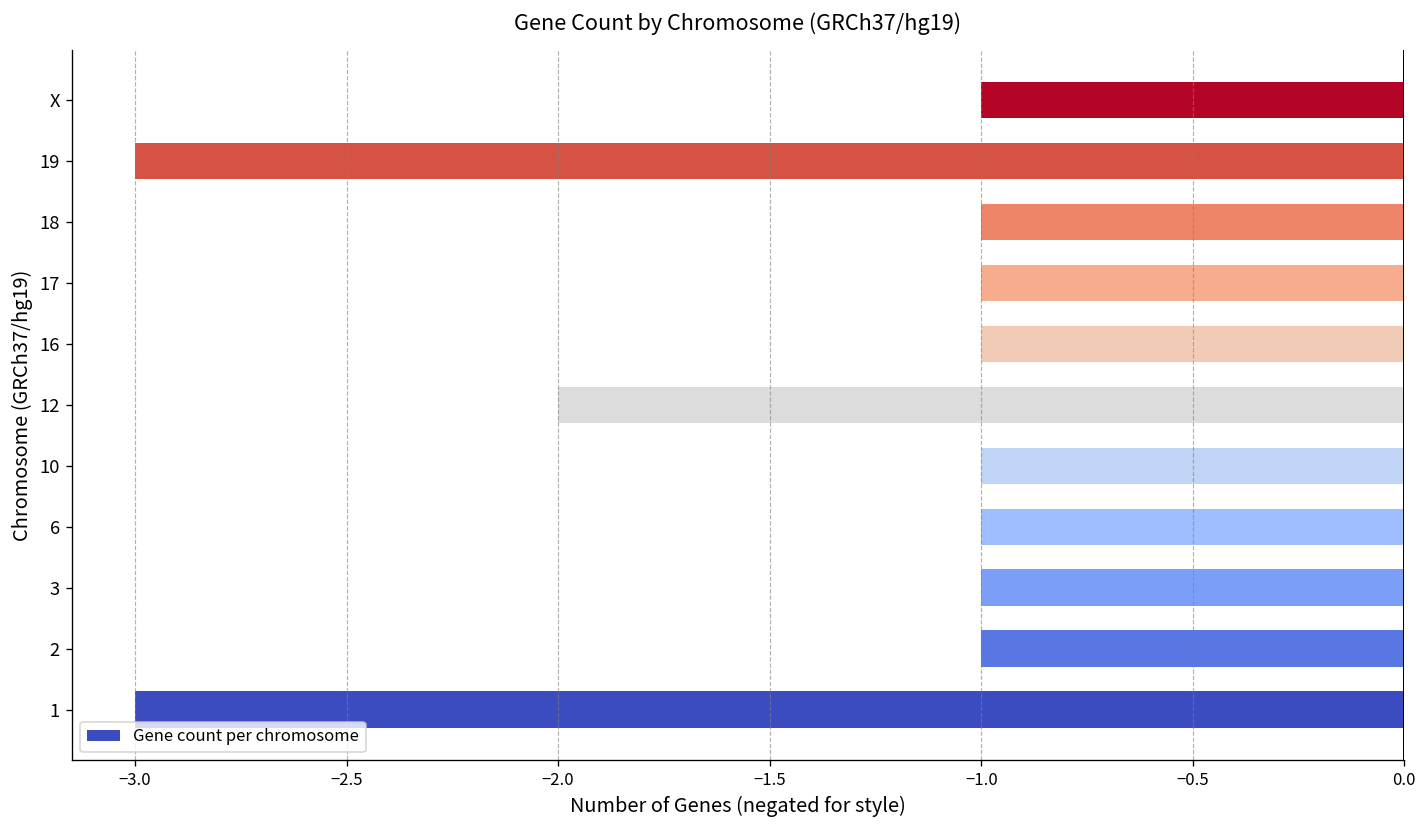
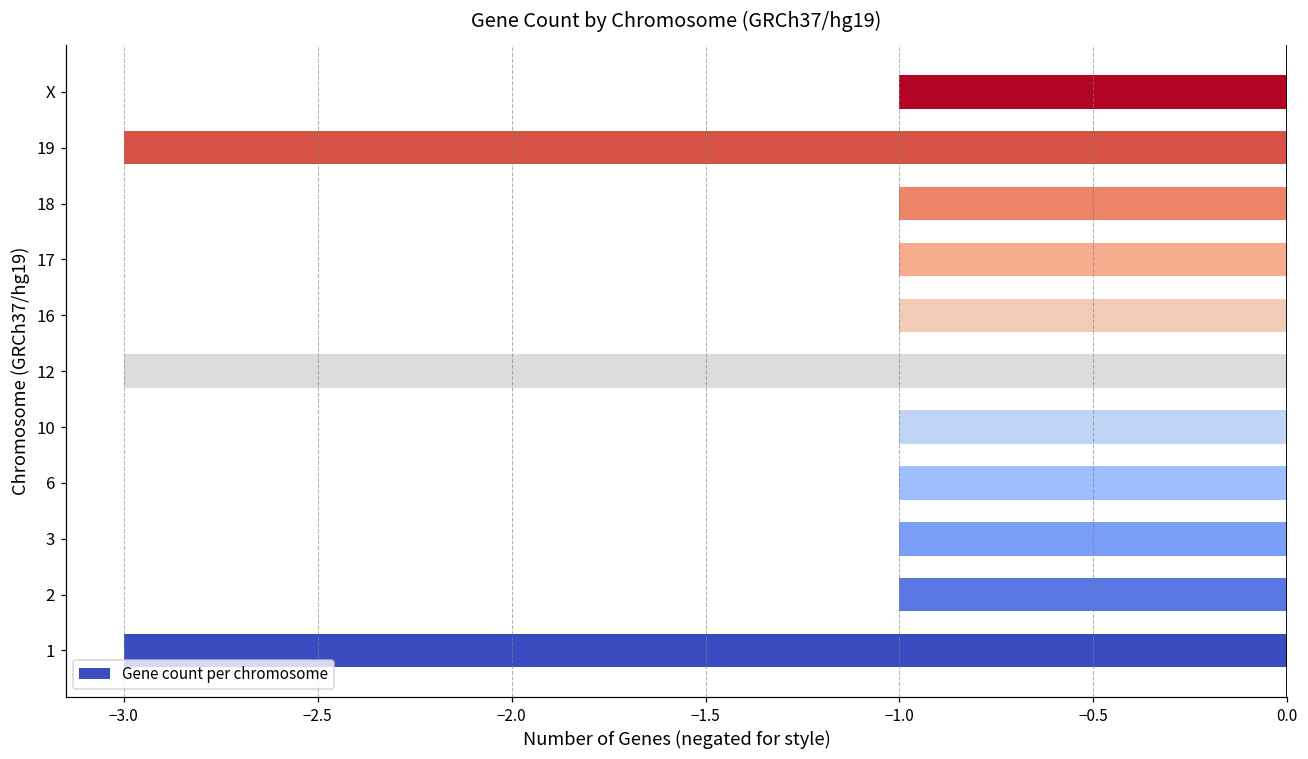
  {
    "X": -1.00,
    "19": -3.00,
    "18": -1.00,
    "17": -1.00,
    "16": -1.00,
-   "12": -2.00,
+   "12": -3.00,
    "10": -1.00,
    "6": -1.00,
    "3": -1.00,
    "2": -1.00,
    "1": -3.00
  }
